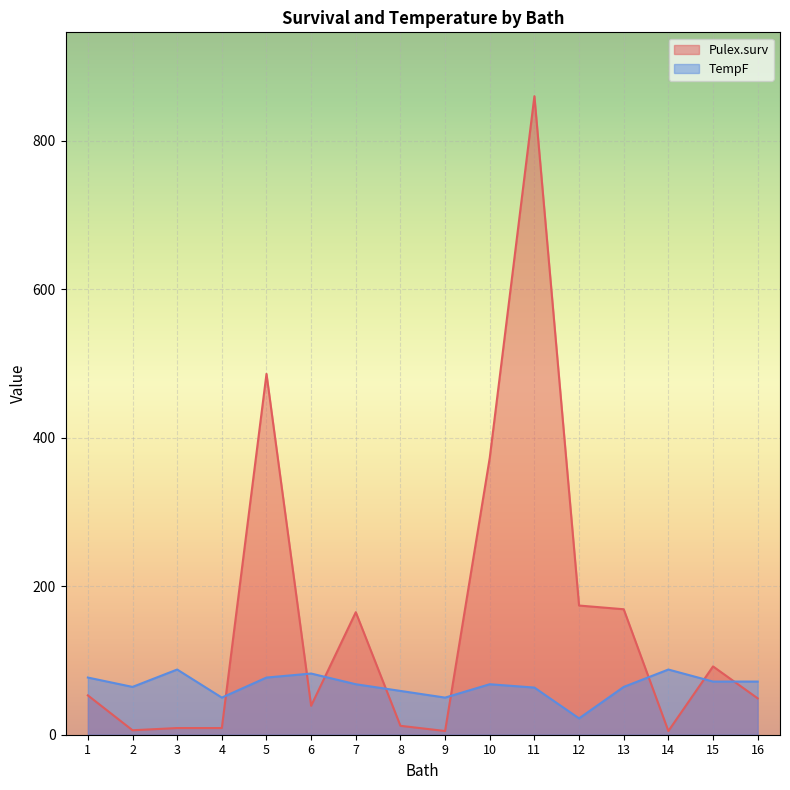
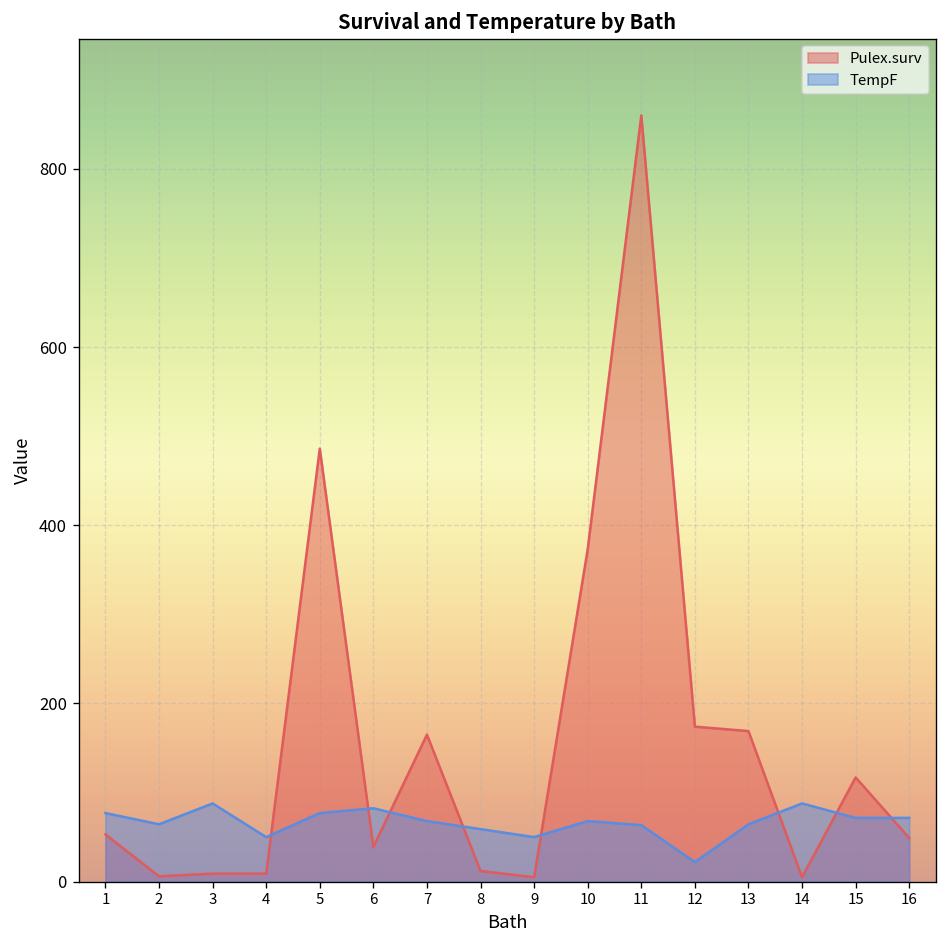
  {
    "Pulex.surv": {
      "1": 50,
      "2": 10,
      "3": 10,
      "4": 10,
      "5": 490,
      "6": 40,
      "7": 170,
      "8": 10,
      "9": 10,
      "10": 370,
      "11": 860,
      "12": 170,
      "13": 170,
      "14": 10,
-     "15": 90,
+     "15": 120,
      "16": 50
    },
    "TempF": {
      "1": 80,
      "2": 60,
      "3": 90,
      "4": 50,
      "5": 80,
      "6": 80,
      "7": 70,
      "8": 60,
      "9": 50,
      "10": 70,
      "11": 60,
      "12": 20,
      "13": 60,
      "14": 90,
      "15": 70,
      "16": 70
    }
  }
